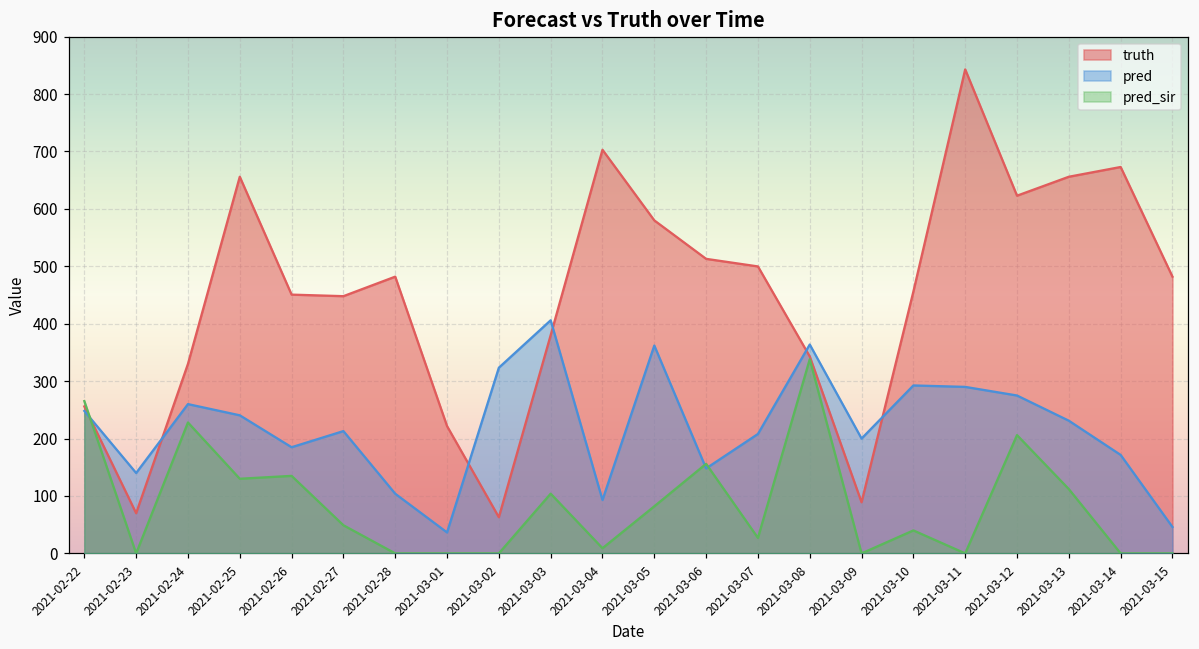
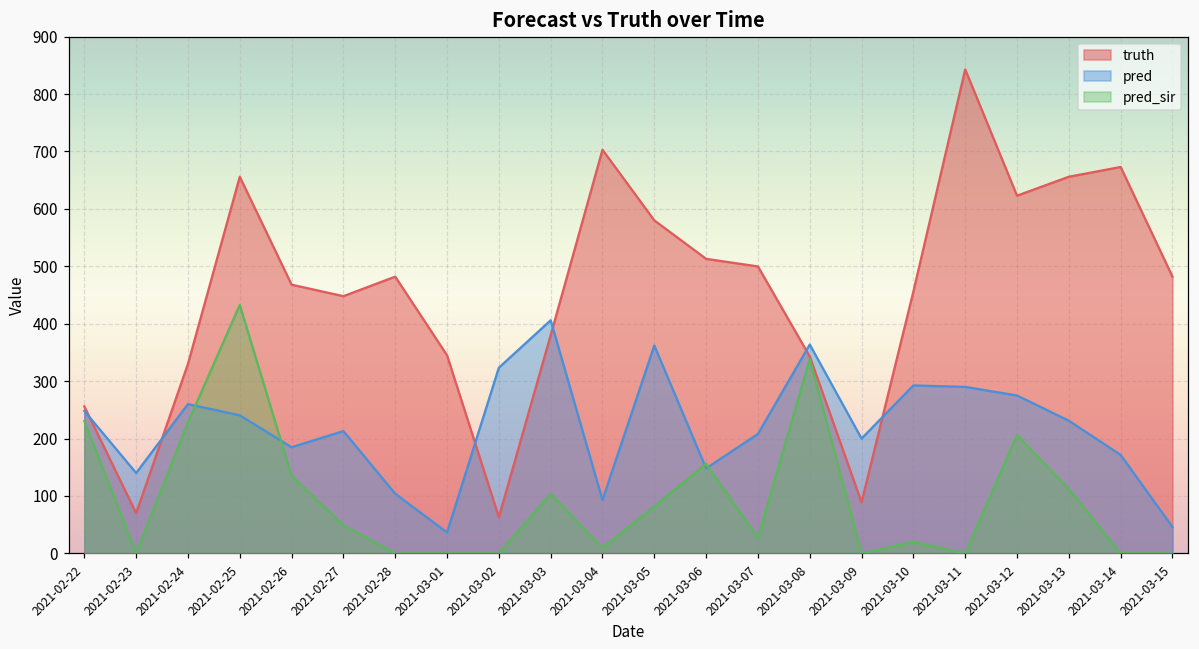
  {
    "truth": {
      "2021-02-22": 260,
      "2021-02-23": 70,
      "2021-02-24": 330,
      "2021-02-25": 660,
-     "2021-02-26": 450,
+     "2021-02-26": 470,
      "2021-02-27": 450,
      "2021-02-28": 480,
-     "2021-03-01": 220,
+     "2021-03-01": 350,
      "2021-03-02": 60,
      "2021-03-03": 380,
      "2021-03-04": 700,
      "2021-03-05": 580,
      "2021-03-06": 510,
      "2021-03-07": 500,
      "2021-03-09": 90,
      "2021-03-10": 460,
      "2021-03-11": 840,
      "2021-03-12": 620,
      "2021-03-13": 660,
      "2021-03-14": 670,
      "2021-03-15": 480
    },
    "pred": {
      "2021-02-22": 250,
      "2021-02-23": 140,
      "2021-02-24": 260,
      "2021-02-25": 240,
      "2021-02-26": 180,
      "2021-02-27": 210,
      "2021-02-28": 100,
      "2021-03-01": 40,
      "2021-03-02": 320,
      "2021-03-03": 410,
      "2021-03-04": 90,
      "2021-03-05": 360,
      "2021-03-06": 150,
      "2021-03-07": 210,
      "2021-03-08": 360,
      "2021-03-09": 200,
      "2021-03-10": 290,
      "2021-03-11": 290,
      "2021-03-12": 280,
      "2021-03-13": 230,
      "2021-03-14": 170,
      "2021-03-15": 50
    },
    "pred_sir": {
-     "2021-02-22": 270,
+     "2021-02-22": 230,
      "2021-02-23": 0,
      "2021-02-24": 230,
-     "2021-02-25": 130,
+     "2021-02-25": 430,
      "2021-02-26": 140,
      "2021-02-27": 50,
      "2021-02-28": 0,
      "2021-03-01": 0,
      "2021-03-02": 0,
      "2021-03-03": 100,
      "2021-03-04": 10,
      "2021-03-05": 80,
      "2021-03-06": 160,
      "2021-03-07": 30,
      "2021-03-09": 0,
-     "2021-03-10": 40,
+     "2021-03-10": 20,
      "2021-03-11": 0,
      "2021-03-12": 210,
      "2021-03-13": 110,
      "2021-03-14": 0,
      "2021-03-15": 0
    }
  }
